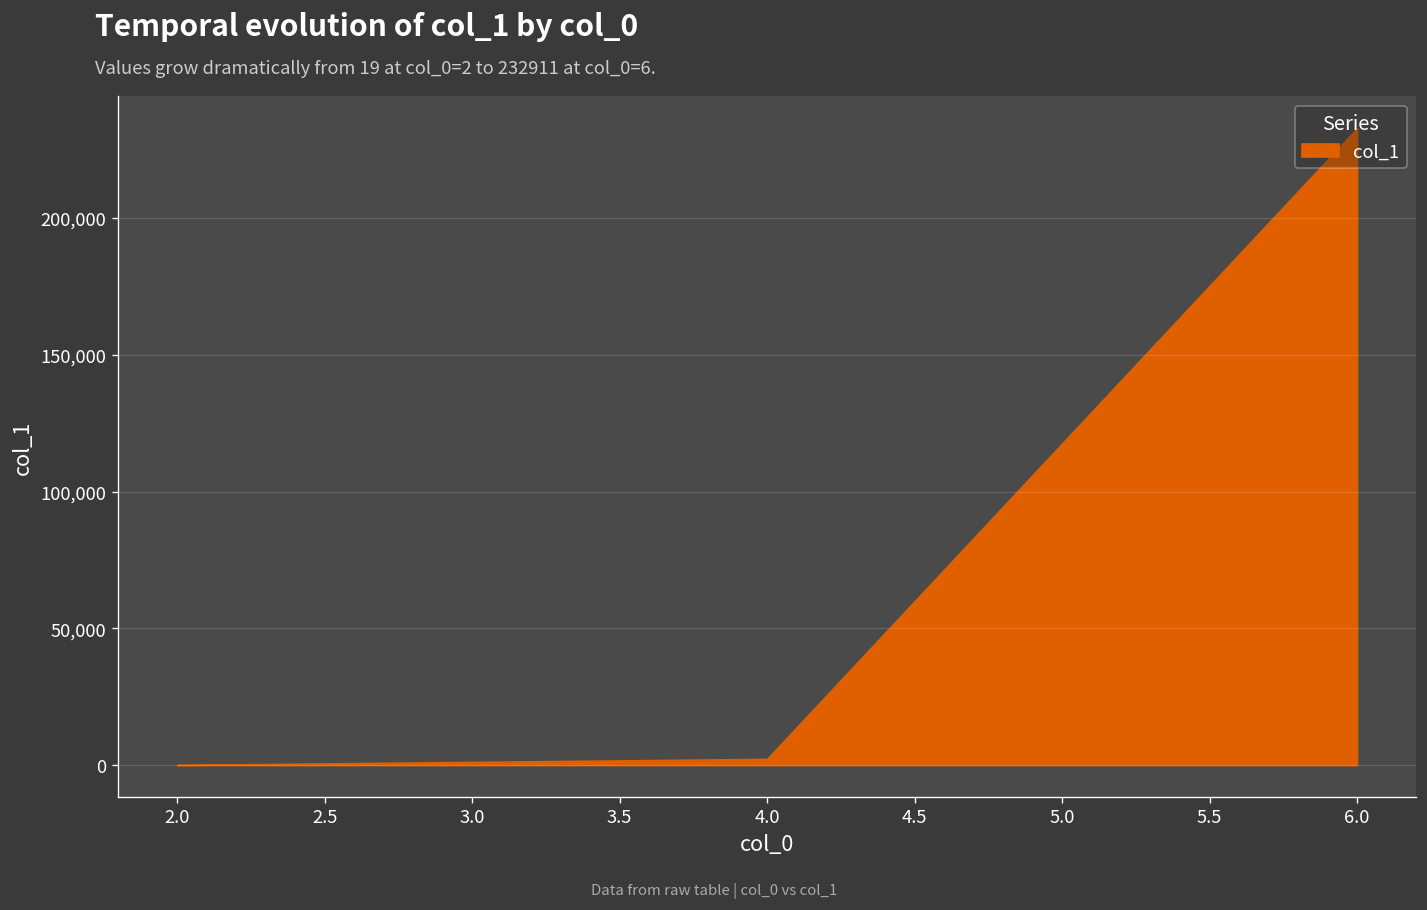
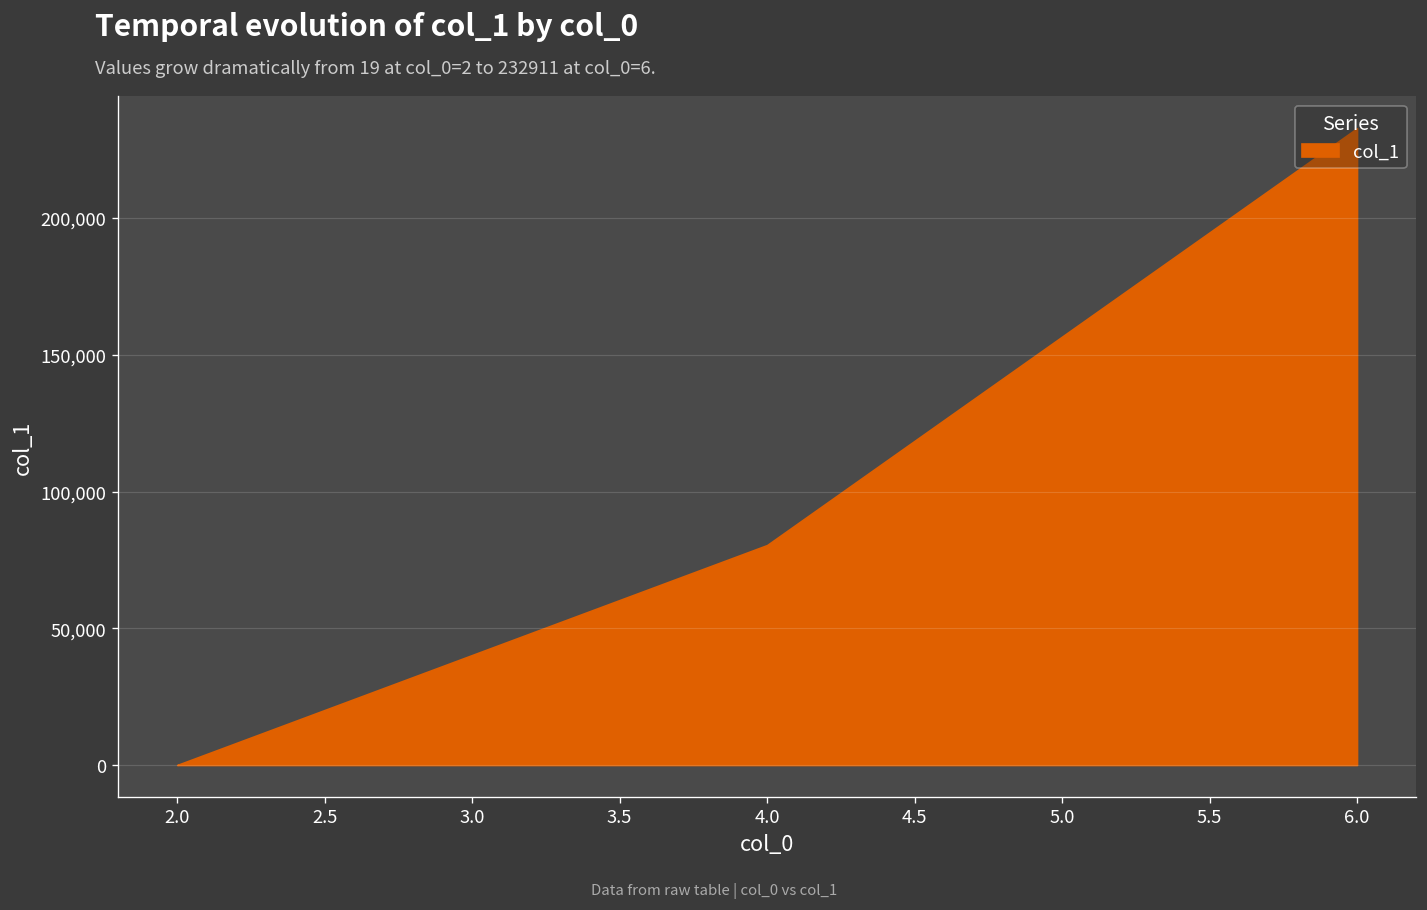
  {
    "2.0": "0",
-   "4.0": "2,000"
+   "4.0": "80,000"
  }
